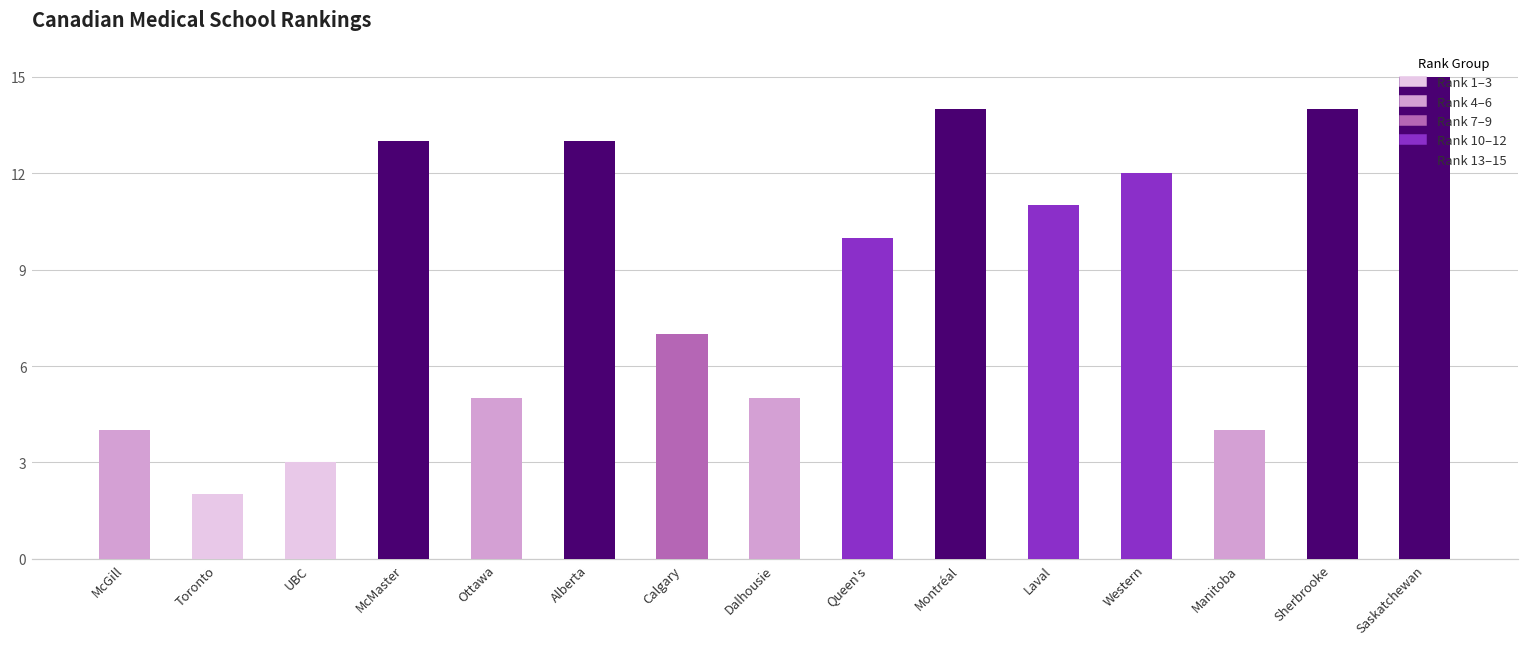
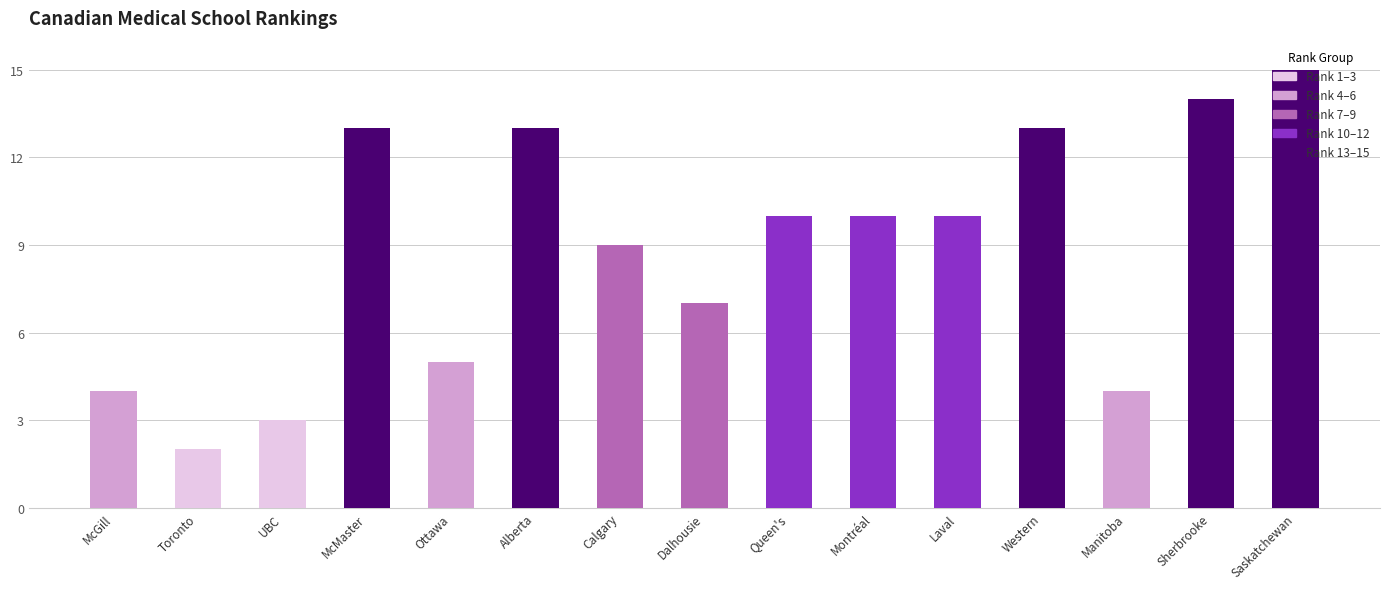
  {
    "McGill": 4,
    "Toronto": 2,
    "UBC": 3,
    "McMaster": 13,
    "Ottawa": 5,
    "Alberta": 13,
-   "Calgary": 7,
-   "Dalhousie": 5,
+   "Calgary": 9,
+   "Dalhousie": 7,
    "Queen's": 10,
-   "Montréal": 14,
-   "Laval": 11,
-   "Western": 12,
+   "Montréal": 10,
+   "Laval": 10,
+   "Western": 13,
    "Manitoba": 4,
    "Sherbrooke": 14,
    "Saskatchewan": 15
  }
